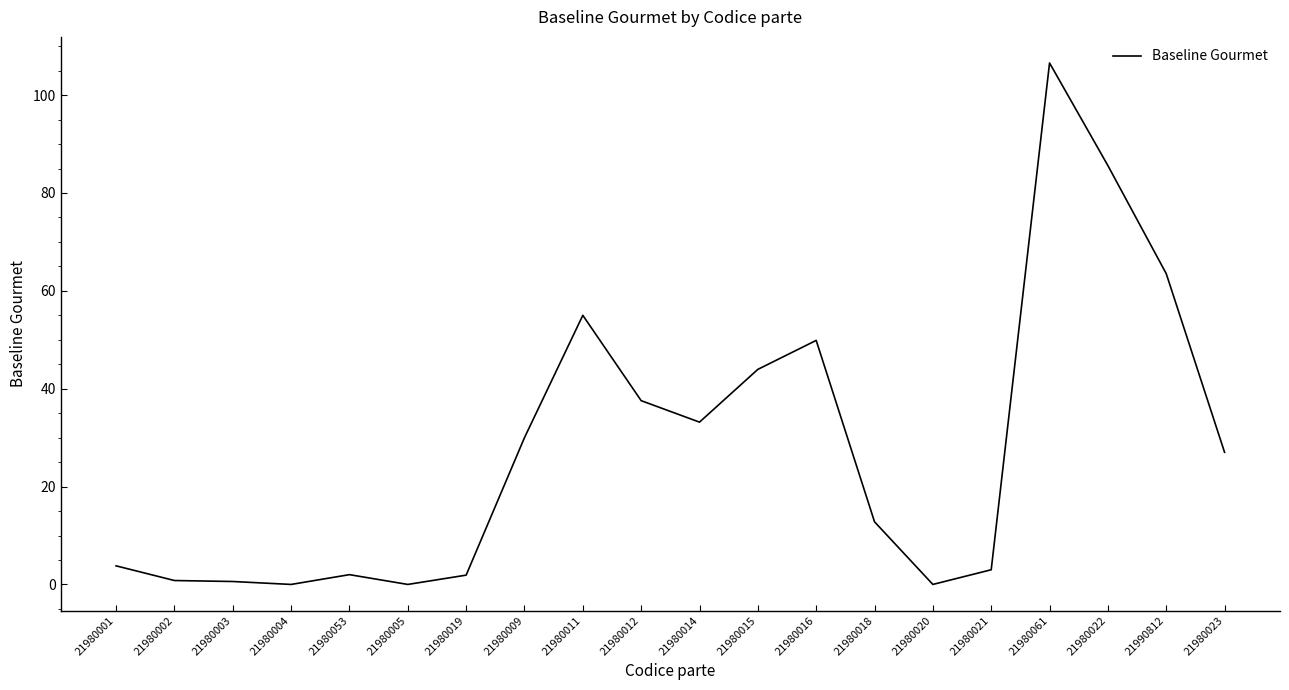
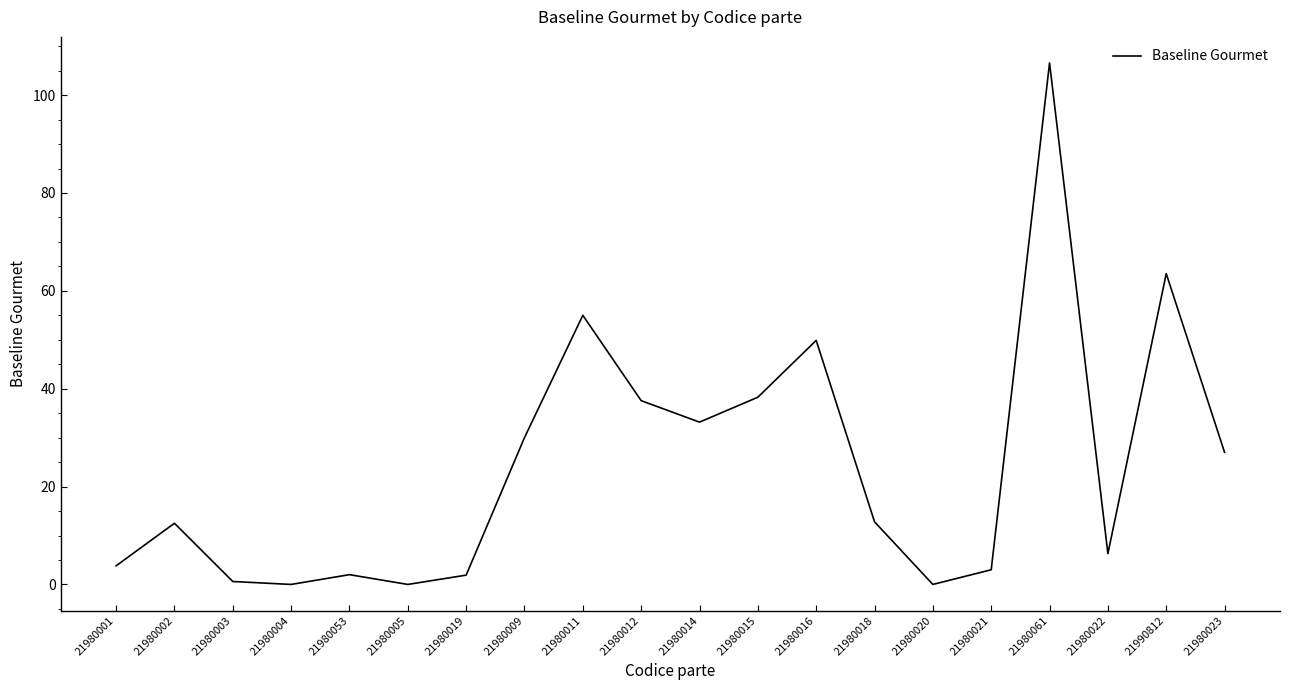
  {
    "21980001": 4,
-   "21980002": 1,
+   "21980002": 13,
    "21980003": 1,
    "21980004": 0,
    "21980053": 2,
    "21980005": 0,
    "21980019": 2,
    "21980009": 30,
    "21980011": 55,
    "21980012": 38,
    "21980014": 33,
-   "21980015": 44,
+   "21980015": 38,
    "21980016": 50,
    "21980018": 13,
    "21980020": 0,
    "21980021": 3,
    "21980061": 107,
-   "21980022": 86,
+   "21980022": 6,
    "21990812": 64,
    "21980023": 27
  }
